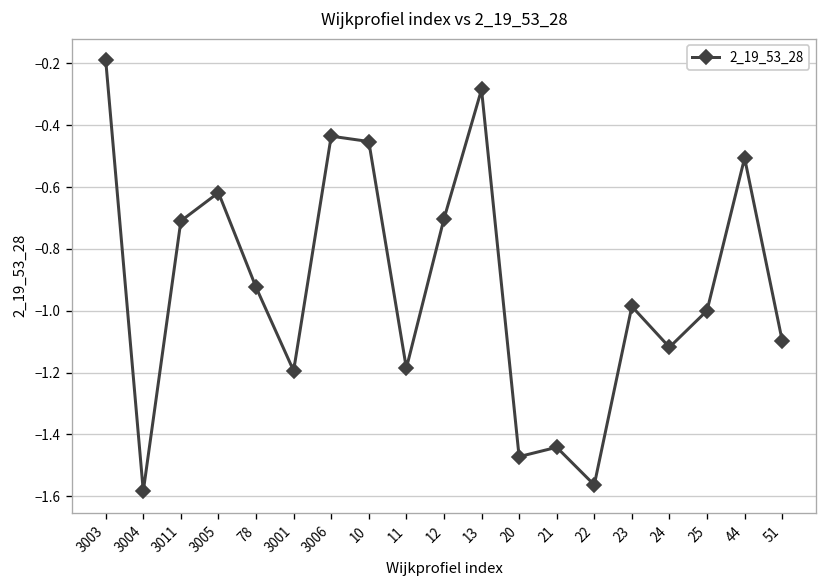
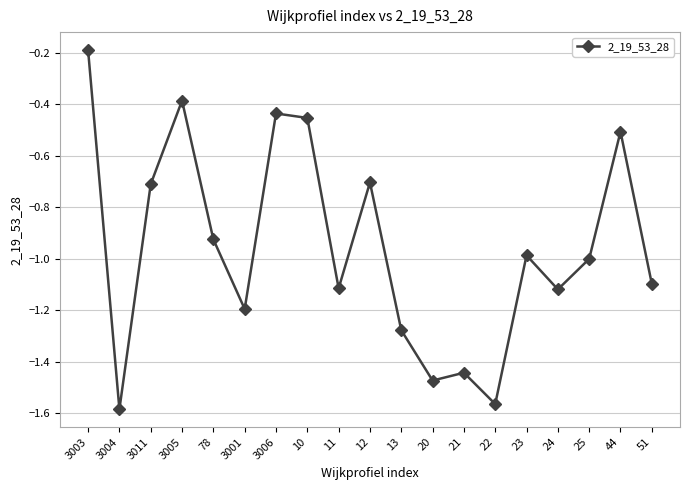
  {
    "3003": -0.19,
    "3004": -1.58,
    "3011": -0.71,
-   "3005": -0.62,
+   "3005": -0.39,
    "78": -0.92,
    "3001": -1.19,
    "3006": -0.44,
    "10": -0.45,
-   "11": -1.19,
+   "11": -1.11,
    "12": -0.70,
-   "13": -0.28,
+   "13": -1.28,
    "20": -1.47,
    "21": -1.44,
    "22": -1.56,
    "23": -0.99,
    "24": -1.12,
    "25": -1.00,
    "44": -0.51,
    "51": -1.10
  }
